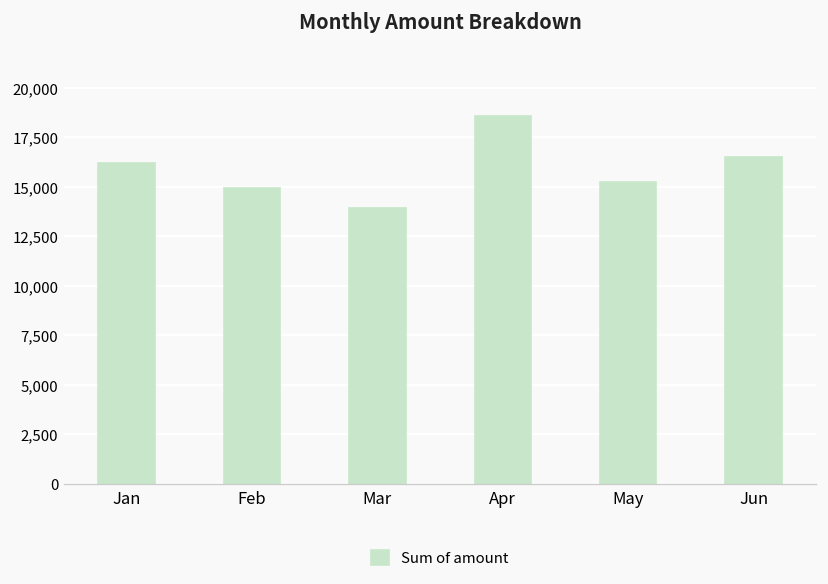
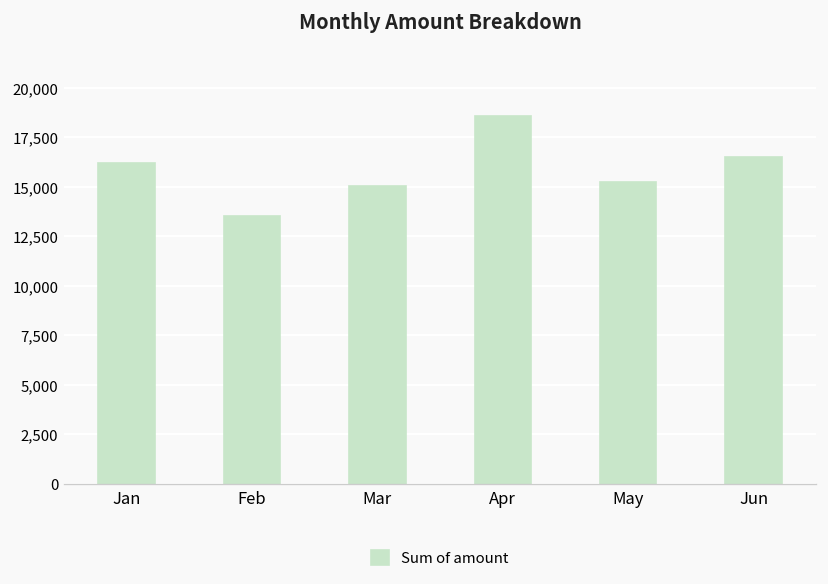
  {
    "Jan": "16,200",
-   "Feb": "14,900",
-   "Mar": "13,900",
+   "Feb": "13,500",
+   "Mar": "15,100",
    "Apr": "18,600",
    "May": "15,200",
    "Jun": "16,500"
  }
